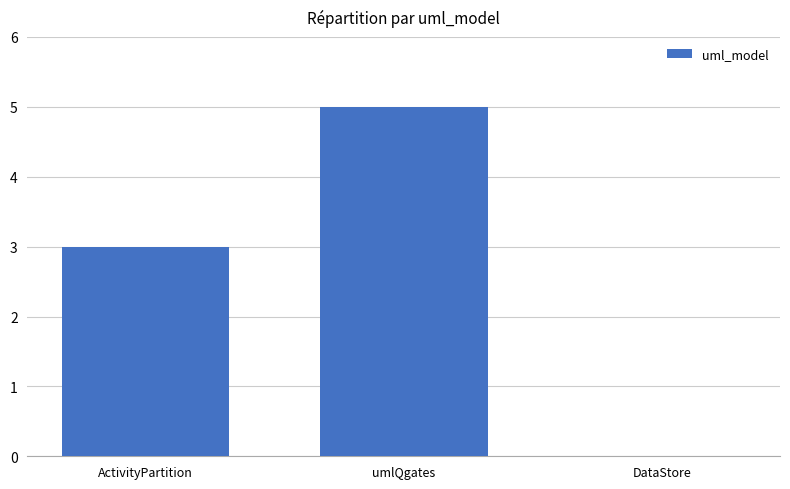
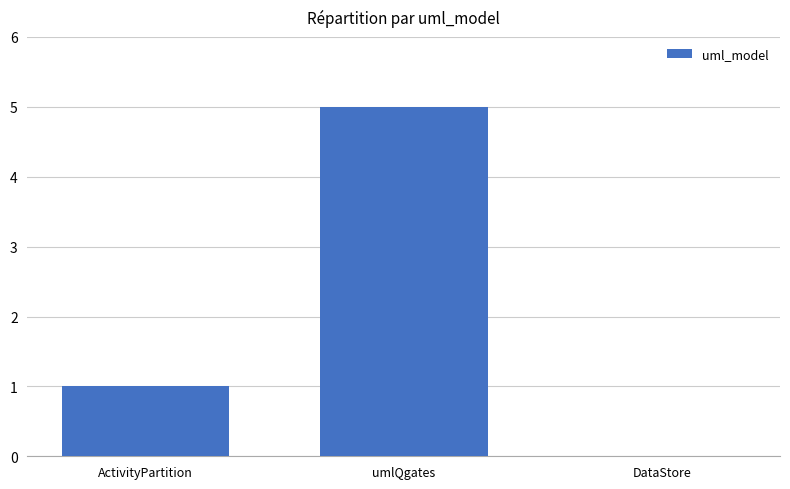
  {
-   "ActivityPartition": 3,
+   "ActivityPartition": 1,
    "umlQgates": 5,
    "DataStore": 0
  }
